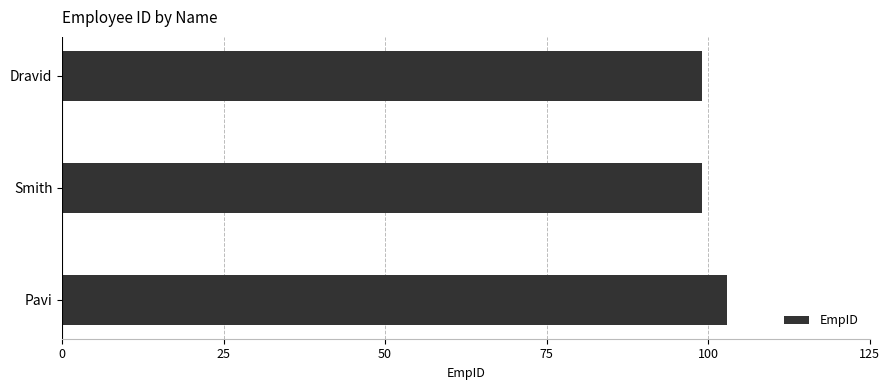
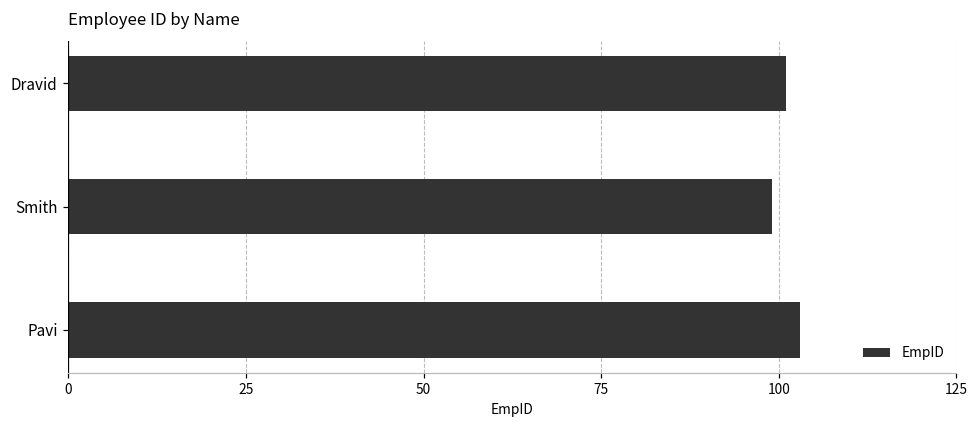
  {
-   "Dravid": 99,
+   "Dravid": 101,
    "Smith": 99,
    "Pavi": 103
  }
